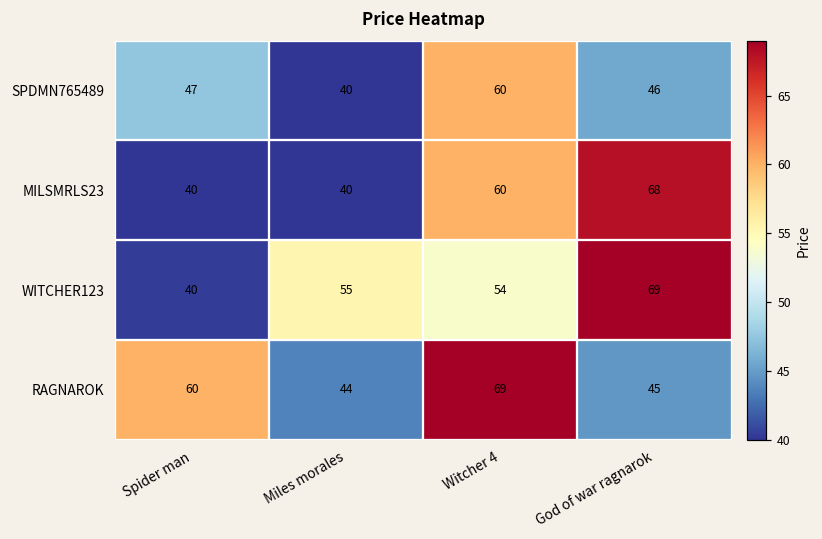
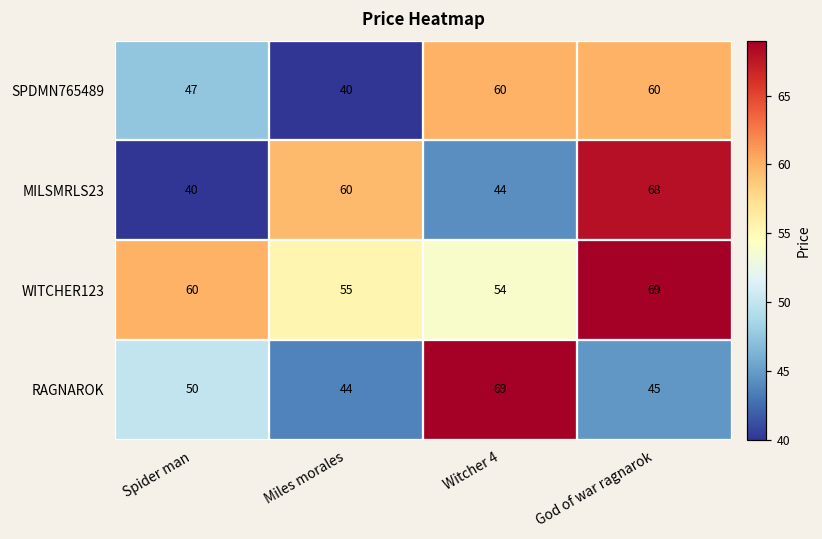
  {
    "SPDMN765489": {
      "Spider man": 47,
      "Miles morales": 40,
      "Witcher 4": 60,
-     "God of war ragnarok": 46
+     "God of war ragnarok": 60
    },
    "MILSMRLS23": {
      "Spider man": 40,
-     "Miles morales": 40,
-     "Witcher 4": 60,
+     "Miles morales": 60,
+     "Witcher 4": 44,
      "God of war ragnarok": 68
    },
    "WITCHER123": {
-     "Spider man": 40,
+     "Spider man": 60,
      "Miles morales": 55,
      "Witcher 4": 54,
      "God of war ragnarok": 69
    },
    "RAGNAROK": {
-     "Spider man": 60,
+     "Spider man": 50,
      "Miles morales": 44,
      "Witcher 4": 69,
      "God of war ragnarok": 45
    }
  }
